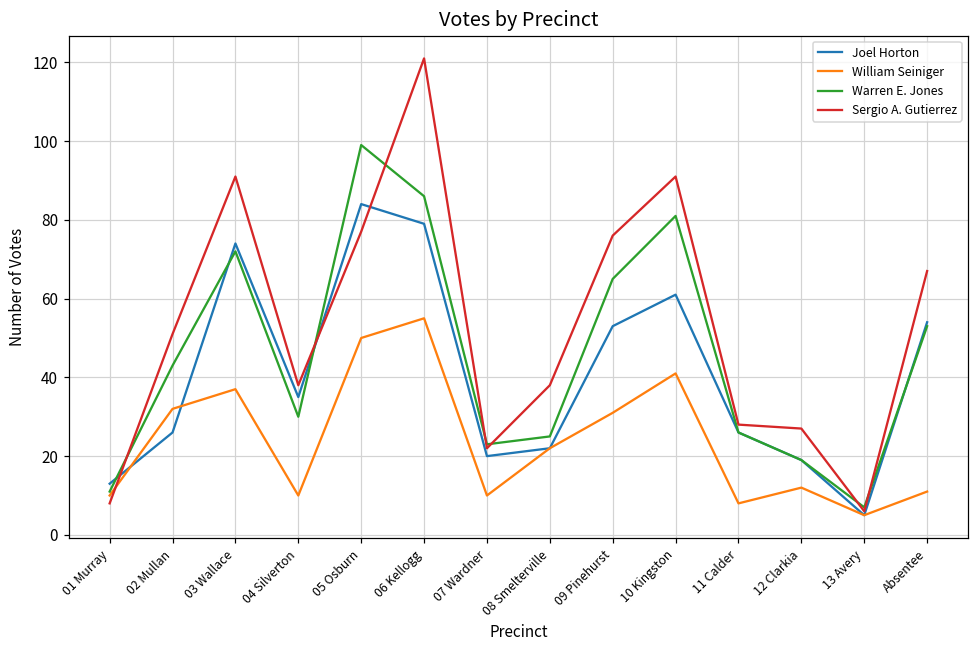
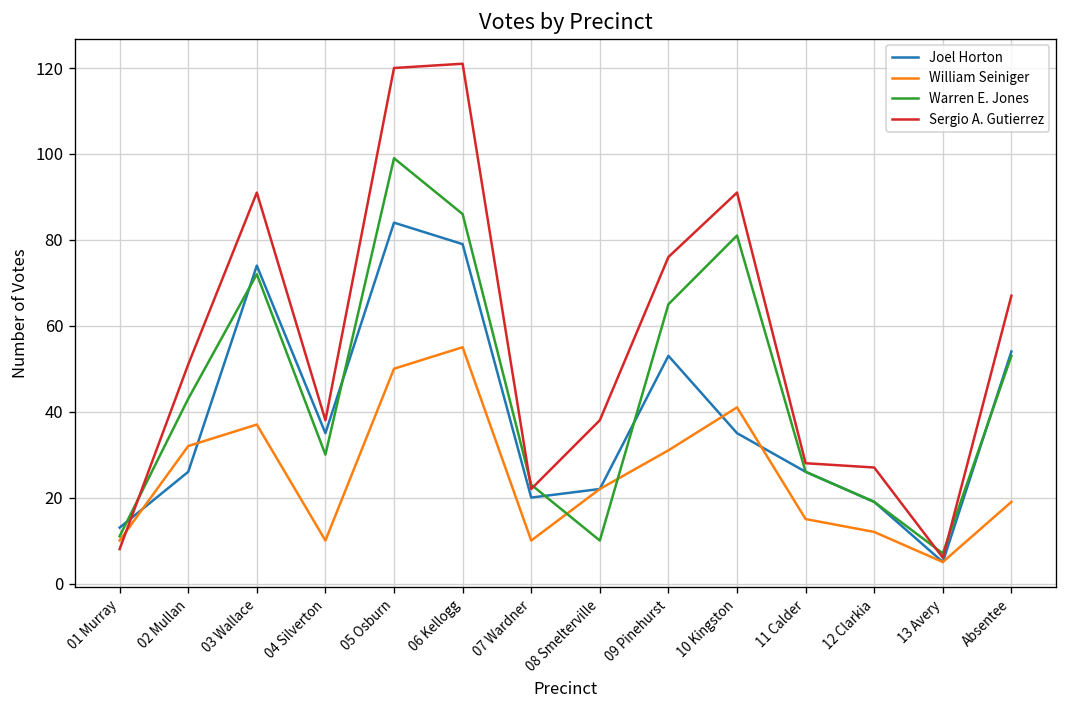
  {
    "Joel Horton": {
      "01 Murray": 13,
      "02 Mullan": 26,
      "03 Wallace": 74,
      "04 Silverton": 35,
      "05 Osburn": 84,
      "06 Kellogg": 79,
      "07 Wardner": 20,
      "09 Pinehurst": 53,
-     "10 Kingston": 61,
+     "10 Kingston": 35,
      "Absentee": 54
    },
    "William Seiniger": {
      "01 Murray": 10,
      "02 Mullan": 32,
      "03 Wallace": 37,
      "04 Silverton": 10,
      "05 Osburn": 50,
      "06 Kellogg": 55,
      "07 Wardner": 10,
      "09 Pinehurst": 31,
      "10 Kingston": 41,
-     "11 Calder": 8,
+     "11 Calder": 15,
      "12 Clarkia": 12,
-     "Absentee": 11
+     "Absentee": 19
    },
    "Warren E. Jones": {
      "01 Murray": 11,
      "02 Mullan": 43,
      "03 Wallace": 72,
      "04 Silverton": 30,
      "05 Osburn": 99,
      "06 Kellogg": 86,
      "07 Wardner": 23,
-     "08 Smelterville": 25,
+     "08 Smelterville": 10,
      "09 Pinehurst": 65,
      "10 Kingston": 81,
      "13 Avery": 7,
      "Absentee": 53
    },
    "Sergio A. Gutierrez": {
      "01 Murray": 8,
      "02 Mullan": 51,
      "03 Wallace": 91,
      "04 Silverton": 38,
-     "05 Osburn": 77,
+     "05 Osburn": 120,
      "06 Kellogg": 121,
      "07 Wardner": 22,
      "08 Smelterville": 38,
      "09 Pinehurst": 76,
      "10 Kingston": 91,
      "11 Calder": 28,
      "12 Clarkia": 27,
      "13 Avery": 6,
      "Absentee": 67
    }
  }
